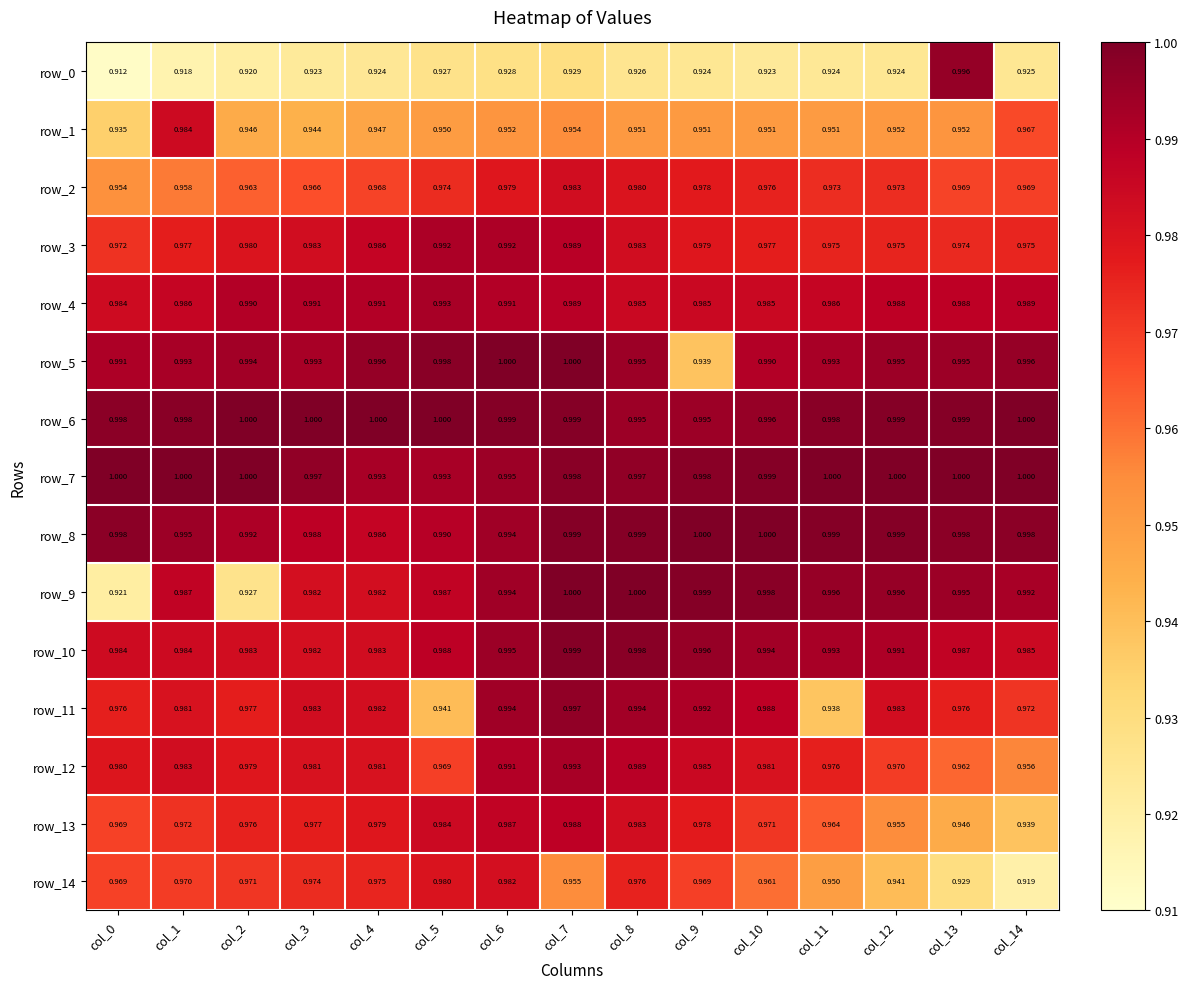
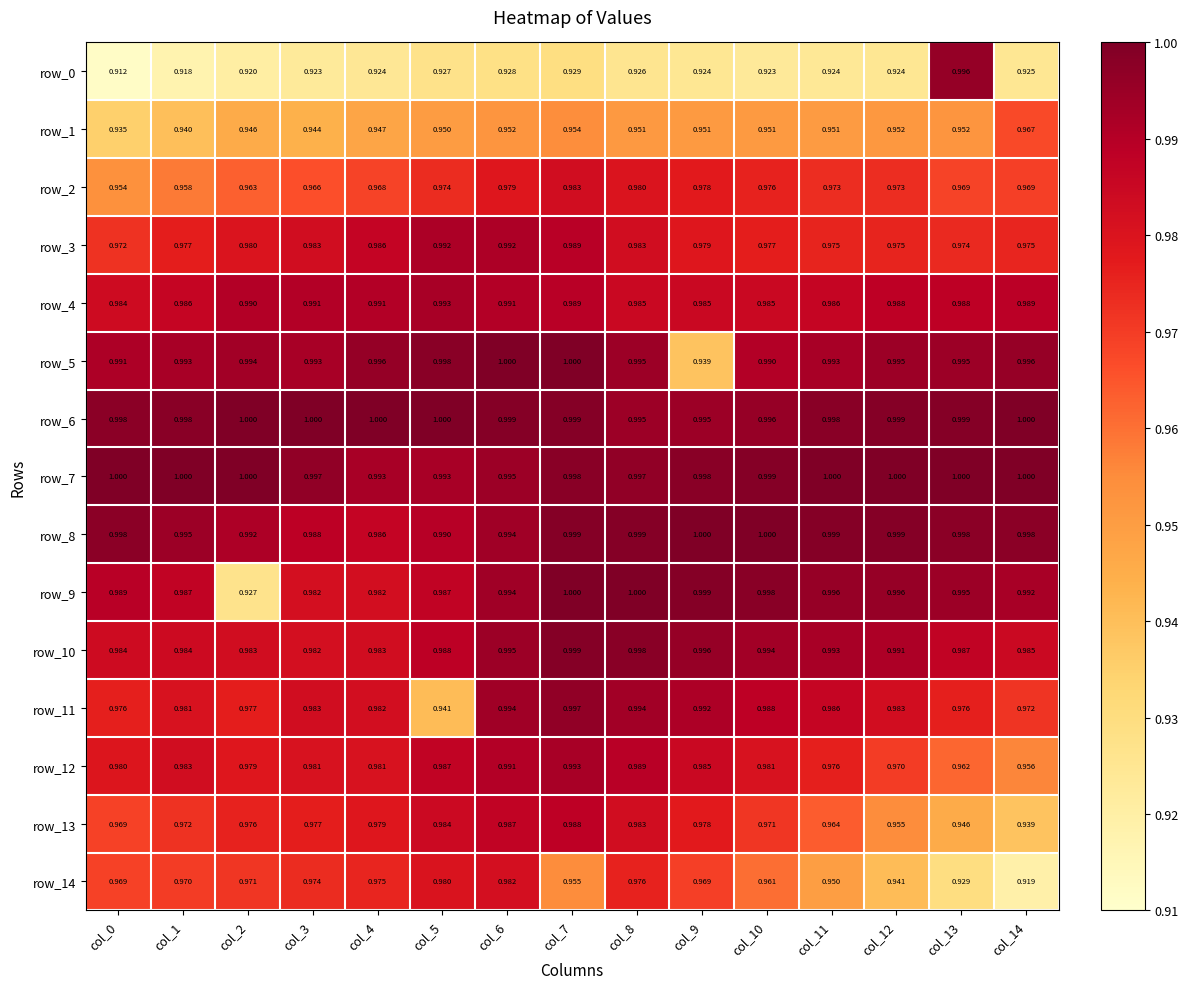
  {
    "row_1": {
      "col_0": 0.935,
-     "col_1": 0.984,
+     "col_1": 0.940,
      "col_2": 0.946,
      "col_3": 0.944,
      "col_4": 0.947,
      "col_5": 0.950,
      "col_6": 0.952,
      "col_7": 0.954,
      "col_8": 0.951,
      "col_9": 0.951,
      "col_10": 0.951,
      "col_11": 0.951,
      "col_12": 0.952,
      "col_13": 0.952,
      "col_14": 0.967
    },
    "row_9": {
-     "col_0": 0.921,
+     "col_0": 0.989,
      "col_1": 0.987,
      "col_2": 0.927,
      "col_3": 0.982,
      "col_4": 0.982,
      "col_5": 0.987,
      "col_6": 0.994,
      "col_7": 1.000,
      "col_8": 1.000,
      "col_9": 0.999,
      "col_10": 0.998,
      "col_11": 0.996,
      "col_12": 0.996,
      "col_13": 0.995,
      "col_14": 0.992
    },
    "row_11": {
      "col_0": 0.976,
      "col_1": 0.981,
      "col_2": 0.977,
      "col_3": 0.983,
      "col_4": 0.982,
      "col_5": 0.941,
      "col_6": 0.994,
      "col_7": 0.997,
      "col_8": 0.994,
      "col_9": 0.992,
      "col_10": 0.988,
-     "col_11": 0.938,
+     "col_11": 0.986,
      "col_12": 0.983,
      "col_13": 0.976,
      "col_14": 0.972
    },
    "row_12": {
      "col_0": 0.980,
      "col_1": 0.983,
      "col_2": 0.979,
      "col_3": 0.981,
      "col_4": 0.981,
-     "col_5": 0.969,
+     "col_5": 0.987,
      "col_6": 0.991,
      "col_7": 0.993,
      "col_8": 0.989,
      "col_9": 0.985,
      "col_10": 0.981,
      "col_11": 0.976,
      "col_12": 0.970,
      "col_13": 0.962,
      "col_14": 0.956
    }
  }
